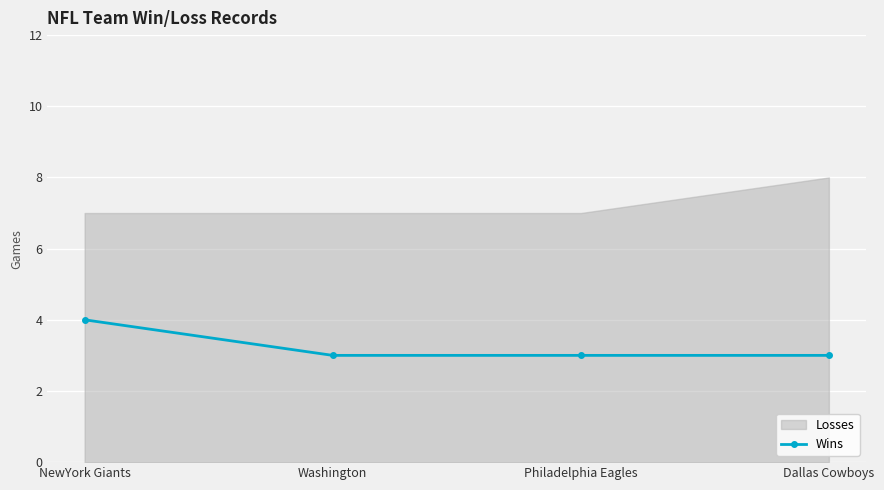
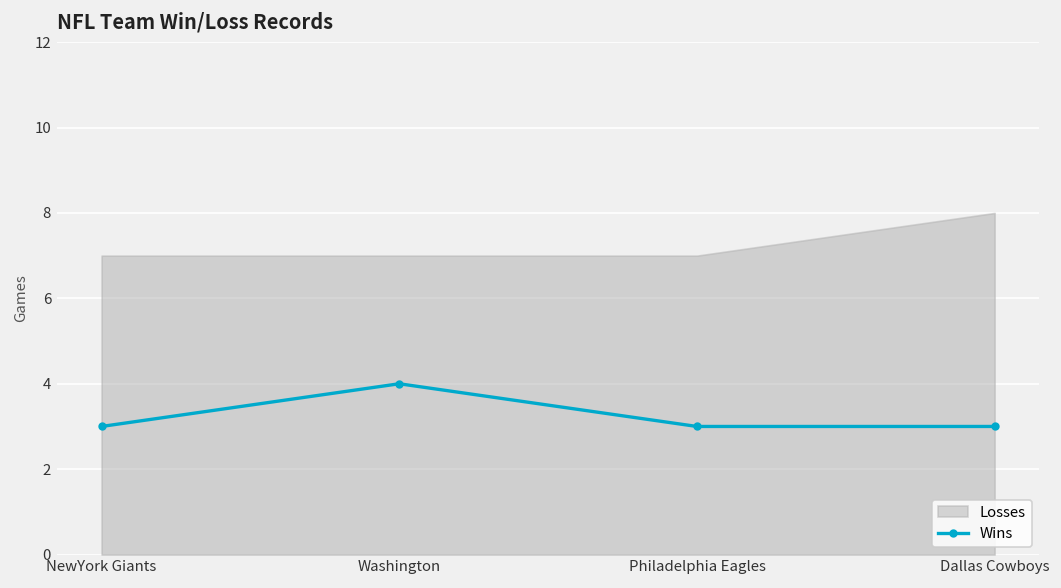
  {
    "Wins": {
-     "NewYork Giants": 4,
-     "Washington": 3,
+     "NewYork Giants": 3,
+     "Washington": 4,
      "Philadelphia Eagles": 3,
      "Dallas Cowboys": 3
    },
    "Losses": {
      "NewYork Giants": 7,
      "Washington": 7,
      "Philadelphia Eagles": 7,
      "Dallas Cowboys": 8
    }
  }
